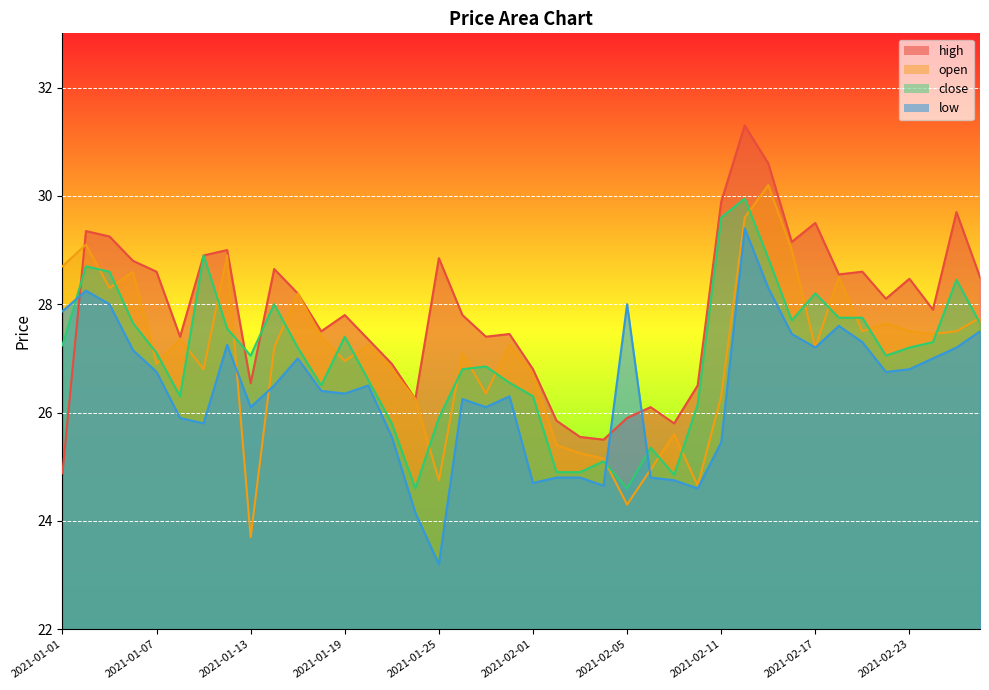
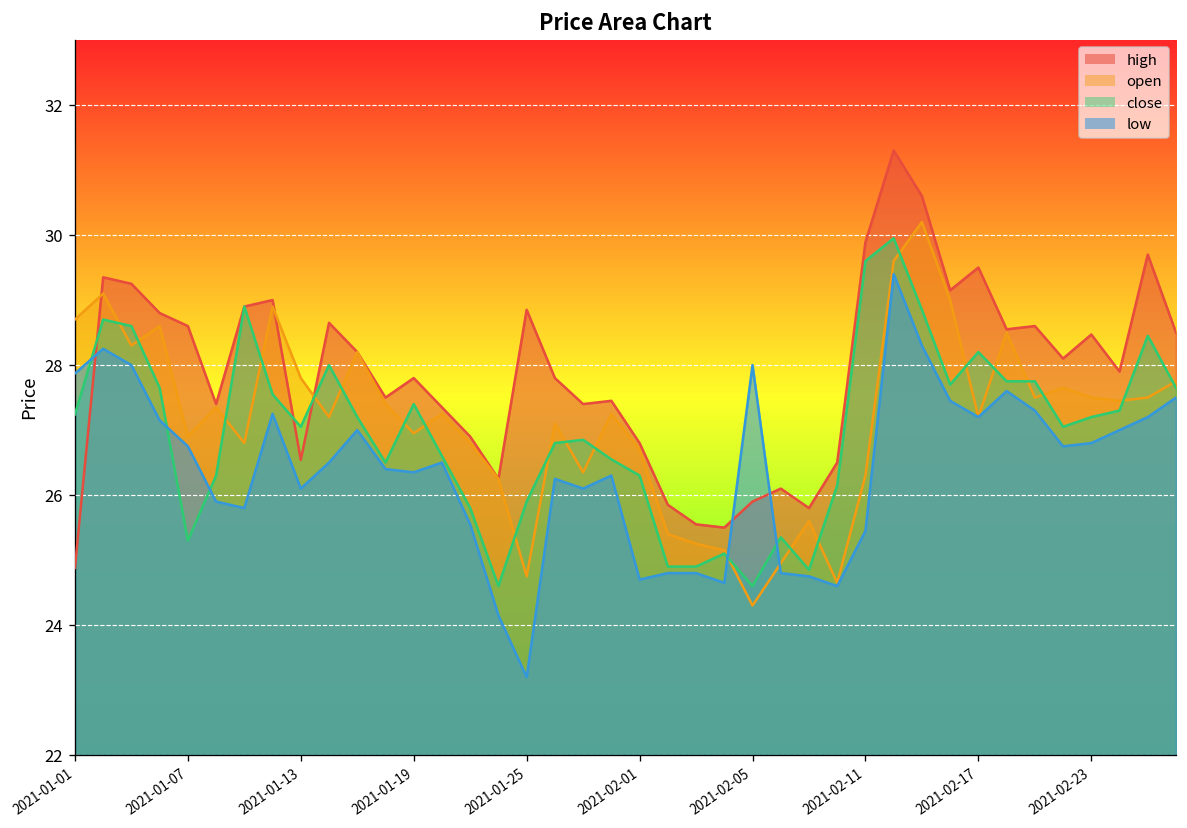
  {
    "high": {
      "2021-01-01": 24.9,
      "2021-01-07": 28.6,
      "2021-01-13": 26.5,
      "2021-01-19": 27.8,
      "2021-01-25": 28.9,
      "2021-02-01": 26.8,
      "2021-02-05": 25.9,
      "2021-02-11": 29.9,
      "2021-02-17": 29.5,
      "2021-02-23": 28.5
    },
    "open": {
      "2021-01-01": 28.7,
      "2021-01-07": 26.9,
-     "2021-01-13": 23.7,
+     "2021-01-13": 27.8,
      "2021-01-19": 27.0,
      "2021-01-25": 24.8,
      "2021-02-01": 26.7,
      "2021-02-05": 24.3,
      "2021-02-11": 26.3,
      "2021-02-23": 27.5
    },
    "close": {
      "2021-01-01": 27.2,
-     "2021-01-07": 27.1,
+     "2021-01-07": 25.3,
      "2021-01-13": 27.1,
      "2021-01-19": 27.4,
      "2021-01-25": 25.9,
      "2021-02-01": 26.3,
      "2021-02-05": 24.6,
      "2021-02-11": 29.6,
      "2021-02-17": 28.2,
      "2021-02-23": 27.2
    },
    "low": {
      "2021-01-01": 27.9,
      "2021-01-07": 26.8,
      "2021-01-13": 26.1,
      "2021-01-19": 26.4,
      "2021-01-25": 23.2,
      "2021-02-01": 24.7,
      "2021-02-05": 28.0,
      "2021-02-11": 25.5,
      "2021-02-23": 26.8
    }
  }
